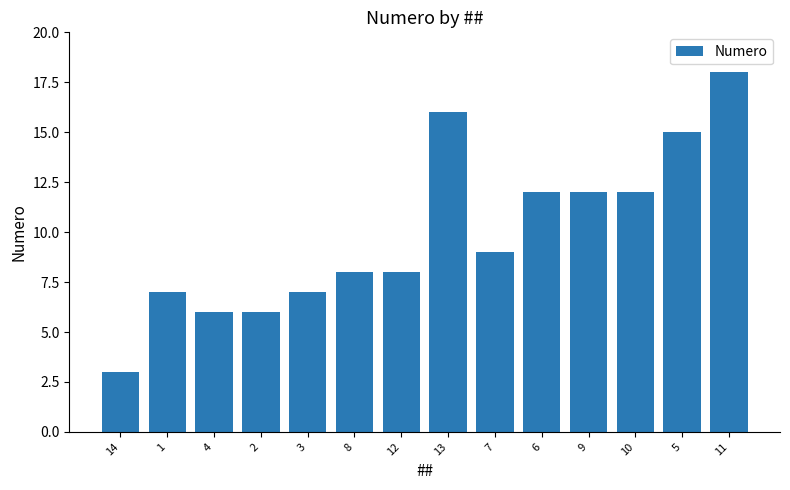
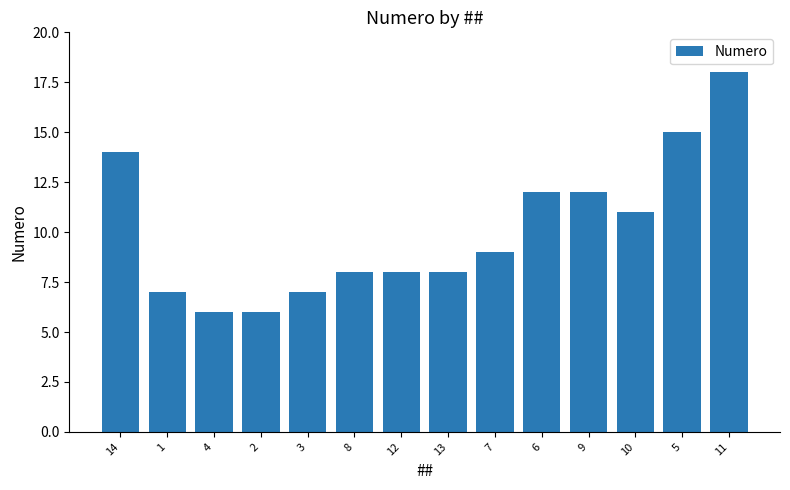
  {
-   "14": 3,
+   "14": 14,
    "1": 7,
    "4": 6,
    "2": 6,
    "3": 7,
    "8": 8,
    "12": 8,
-   "13": 16,
+   "13": 8,
    "7": 9,
    "6": 12,
    "9": 12,
-   "10": 12,
+   "10": 11,
    "5": 15,
    "11": 18
  }
